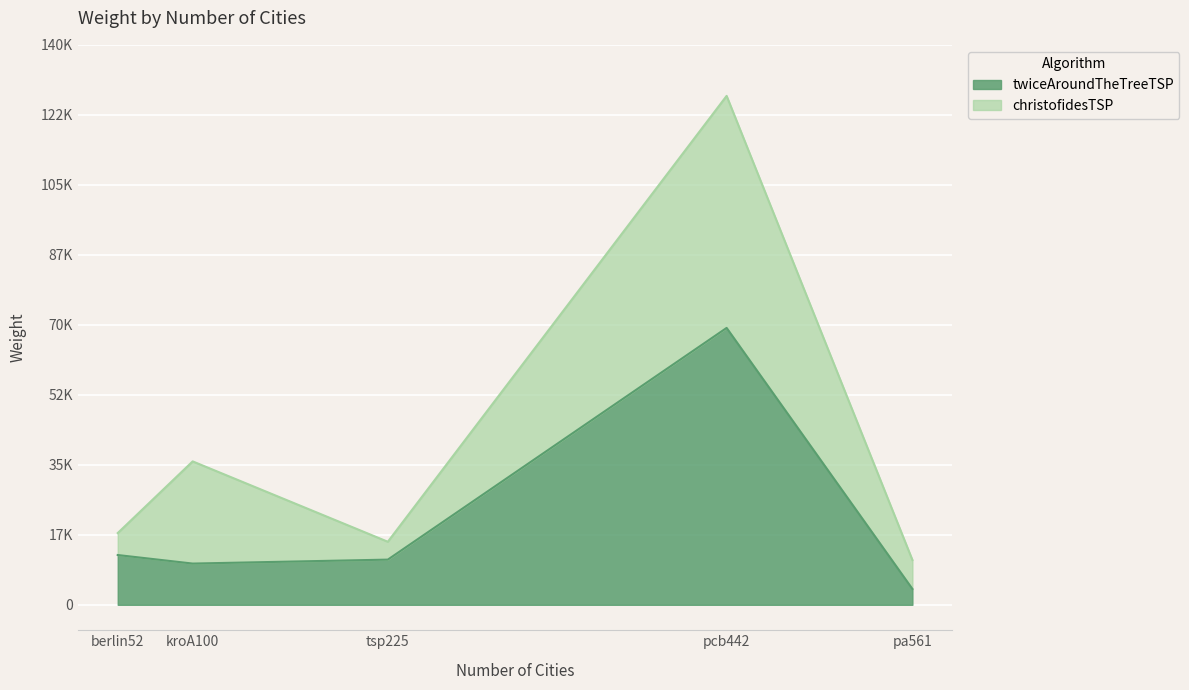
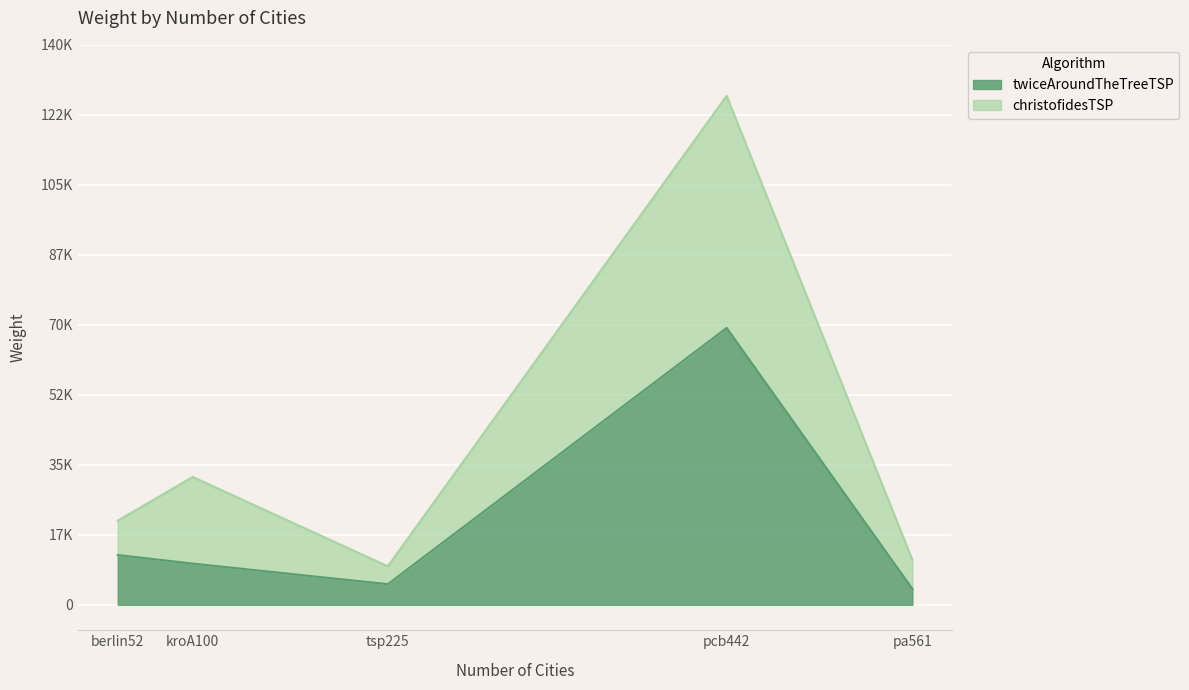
  {
    "twiceAroundTheTreeTSP": {
      "berlin52": 12000,
      "kroA100": 10000,
-     "tsp225": 11000,
+     "tsp225": 5000,
      "pcb442": 69000,
      "pa561": 4000
    },
    "christofidesTSP": {
-     "berlin52": 5000,
-     "kroA100": 26000,
+     "berlin52": 9000,
+     "kroA100": 22000,
      "tsp225": 4000,
      "pcb442": 58000,
      "pa561": 7000
    }
  }
